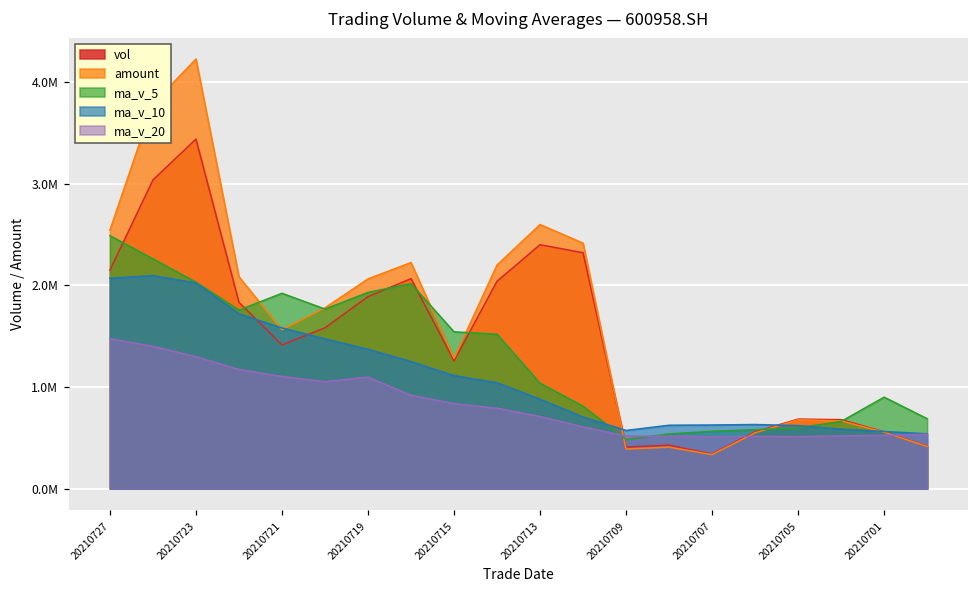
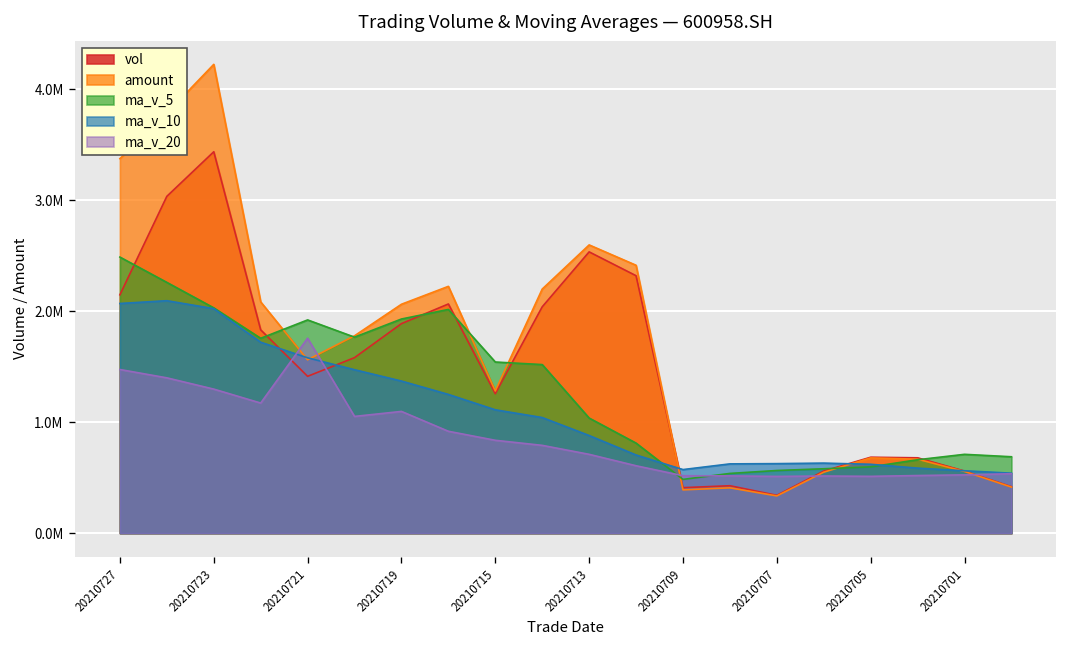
  {
    "vol": {
      "20210727": 2100000,
      "20210723": 3400000,
      "20210721": 1400000,
      "20210719": 1900000,
-     "20210713": 2400000
+     "20210713": 2500000
    },
    "amount": {
-     "20210727": 2500000,
+     "20210727": 3400000,
      "20210723": 4200000,
      "20210719": 2100000,
      "20210713": 2600000
    },
    "ma_v_5": {
      "20210727": 2500000,
      "20210721": 1900000,
      "20210719": 1900000,
      "20210715": 1500000,
      "20210713": 1000000,
      "20210709": 500000,
      "20210707": 600000,
-     "20210701": 900000
+     "20210701": 700000
    },
    "ma_v_10": {
      "20210727": 2100000,
      "20210719": 1400000,
      "20210715": 1100000,
      "20210713": 900000,
      "20210709": 600000,
      "20210707": 600000
    },
    "ma_v_20": {
      "20210727": 1500000,
      "20210723": 1300000,
-     "20210721": 1100000,
+     "20210721": 1800000,
      "20210719": 1100000,
      "20210715": 800000,
      "20210713": 700000,
      "20210709": 500000,
      "20210707": 500000,
      "20210705": 500000,
      "20210701": 500000
    }
  }
